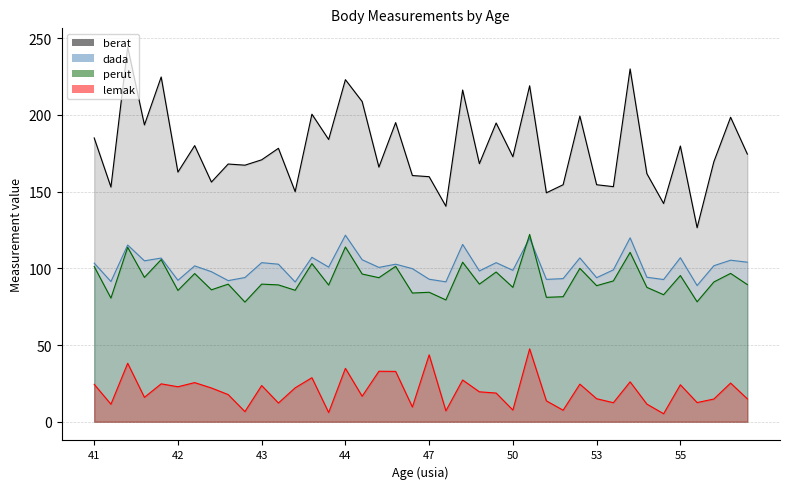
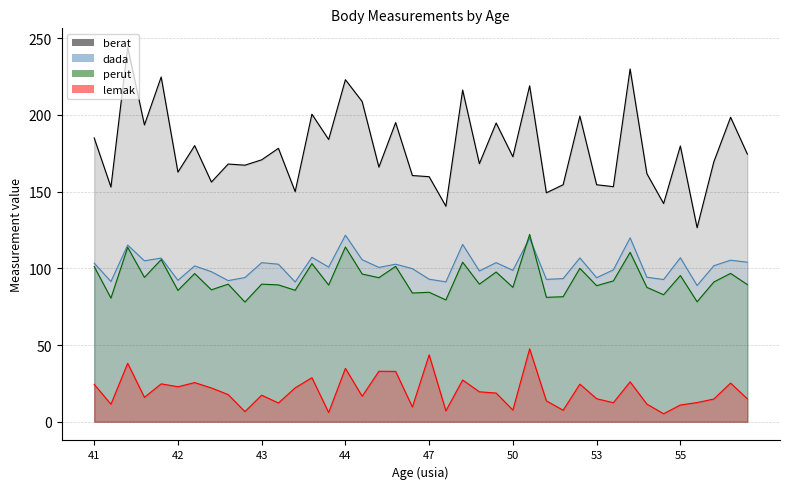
  {
    "lemak": {
      "41": 24,
      "42": 23,
-     "43": 24,
+     "43": 17,
      "44": 35,
      "47": 44,
      "50": 8,
      "53": 15,
-     "55": 24
+     "55": 11
    }
  }
